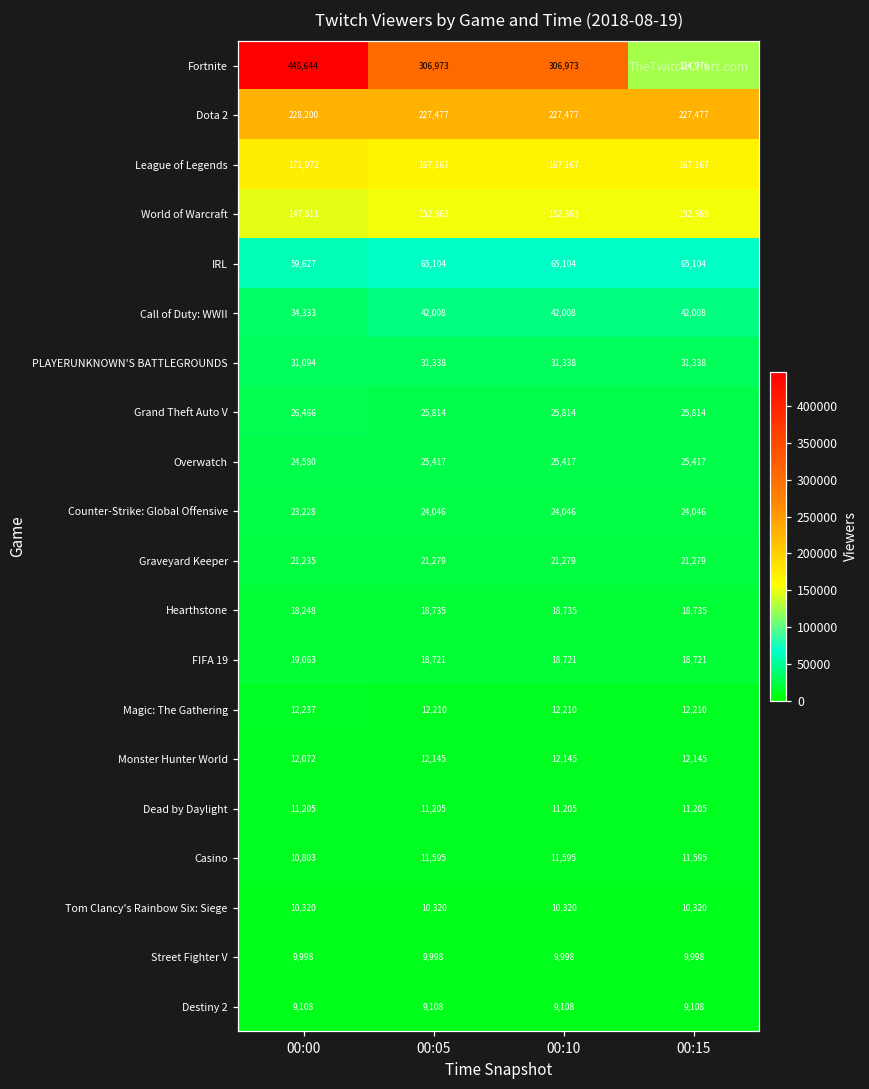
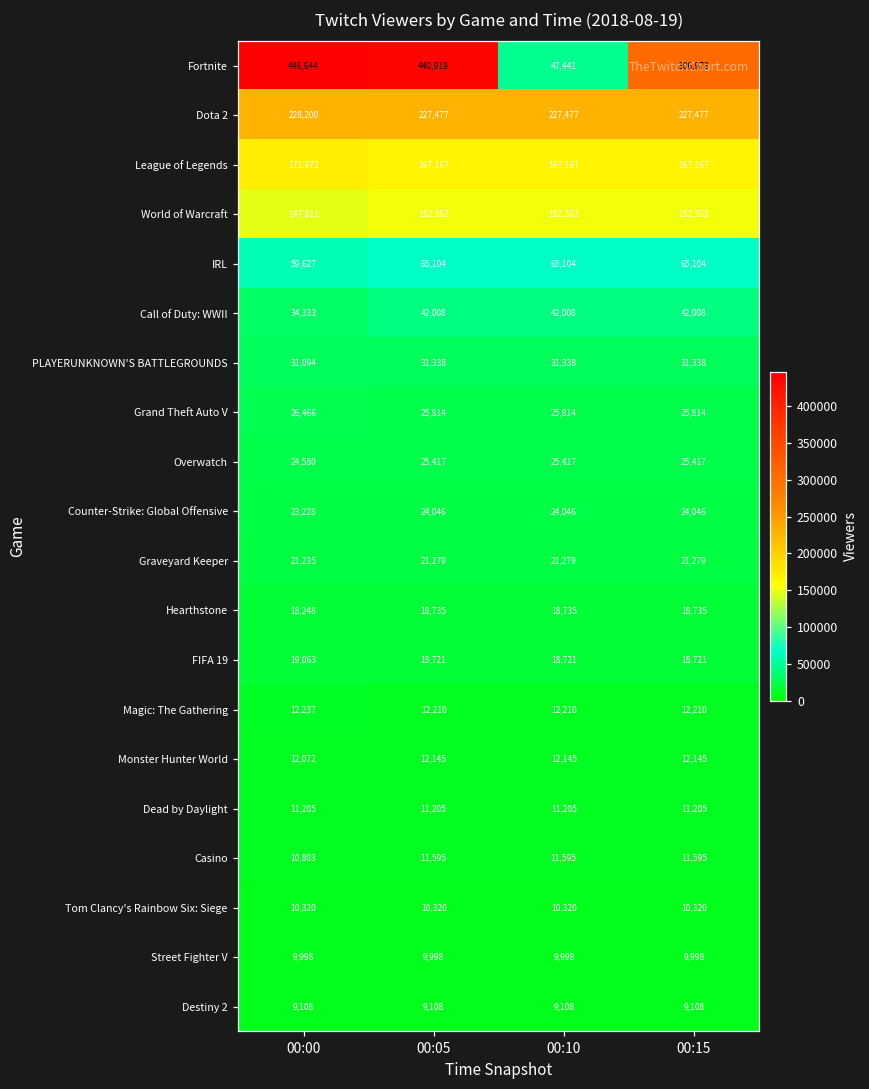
  {
    "Fortnite": {
      "00:00": "446,644",
-     "00:05": "306,973",
-     "00:10": "306,973",
-     "00:15": "124,976"
+     "00:05": "440,919",
+     "00:10": "47,441",
+     "00:15": "306,973"
    },
    "Dota 2": {
      "00:00": "228,200",
      "00:05": "227,477",
      "00:10": "227,477",
      "00:15": "227,477"
    },
    "League of Legends": {
      "00:00": "171,972",
      "00:05": "167,167",
      "00:10": "167,167",
      "00:15": "167,167"
    },
    "World of Warcraft": {
      "00:00": "147,811",
      "00:05": "152,363",
      "00:10": "152,363",
      "00:15": "152,363"
    },
    "IRL": {
      "00:00": "59,627",
      "00:05": "65,104",
      "00:10": "65,104",
      "00:15": "65,104"
    },
    "Call of Duty: WWII": {
      "00:00": "34,333",
      "00:05": "42,008",
      "00:10": "42,008",
      "00:15": "42,008"
    },
    "PLAYERUNKNOWN'S BATTLEGROUNDS": {
      "00:00": "31,094",
      "00:05": "31,338",
      "00:10": "31,338",
      "00:15": "31,338"
    },
    "Grand Theft Auto V": {
      "00:00": "26,466",
      "00:05": "25,814",
      "00:10": "25,814",
      "00:15": "25,814"
    },
    "Overwatch": {
      "00:00": "24,580",
      "00:05": "25,417",
      "00:10": "25,417",
      "00:15": "25,417"
    },
    "Counter-Strike: Global Offensive": {
      "00:00": "23,228",
      "00:05": "24,046",
      "00:10": "24,046",
      "00:15": "24,046"
    },
    "Graveyard Keeper": {
      "00:00": "21,235",
      "00:05": "21,279",
      "00:10": "21,279",
      "00:15": "21,279"
    },
    "Hearthstone": {
      "00:00": "18,248",
      "00:05": "18,735",
      "00:10": "18,735",
      "00:15": "18,735"
    },
    "FIFA 19": {
      "00:00": "19,063",
      "00:05": "18,721",
      "00:10": "18,721",
      "00:15": "18,721"
    },
    "Magic: The Gathering": {
      "00:00": "12,237",
      "00:05": "12,210",
      "00:10": "12,210",
      "00:15": "12,210"
    },
    "Monster Hunter World": {
      "00:00": "12,072",
      "00:05": "12,145",
      "00:10": "12,145",
      "00:15": "12,145"
    },
    "Dead by Daylight": {
      "00:00": "11,205",
      "00:05": "11,205",
      "00:10": "11,205",
      "00:15": "11,205"
    },
    "Casino": {
      "00:00": "10,803",
      "00:05": "11,595",
      "00:10": "11,595",
      "00:15": "11,595"
    },
    "Tom Clancy's Rainbow Six: Siege": {
      "00:00": "10,320",
      "00:05": "10,320",
      "00:10": "10,320",
      "00:15": "10,320"
    },
    "Street Fighter V": {
      "00:00": "9,998",
      "00:05": "9,998",
      "00:10": "9,998",
      "00:15": "9,998"
    },
    "Destiny 2": {
      "00:00": "9,108",
      "00:05": "9,108",
      "00:10": "9,108",
      "00:15": "9,108"
    }
  }
